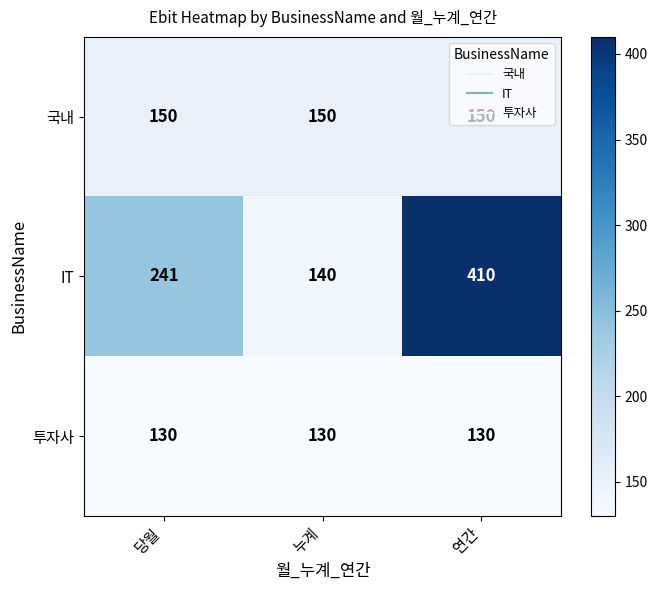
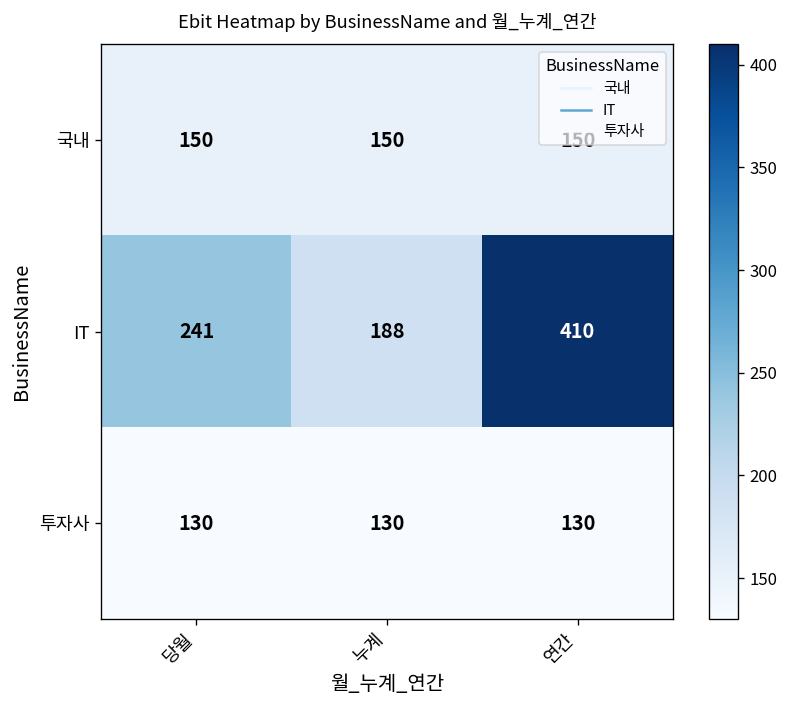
  {
    "국내": {
      "당월": 150,
      "누계": 150
    },
    "IT": {
      "당월": 241,
-     "누계": 140,
+     "누계": 188,
      "연간": 410
    },
    "투자사": {
      "당월": 130,
      "누계": 130,
      "연간": 130
    }
  }
